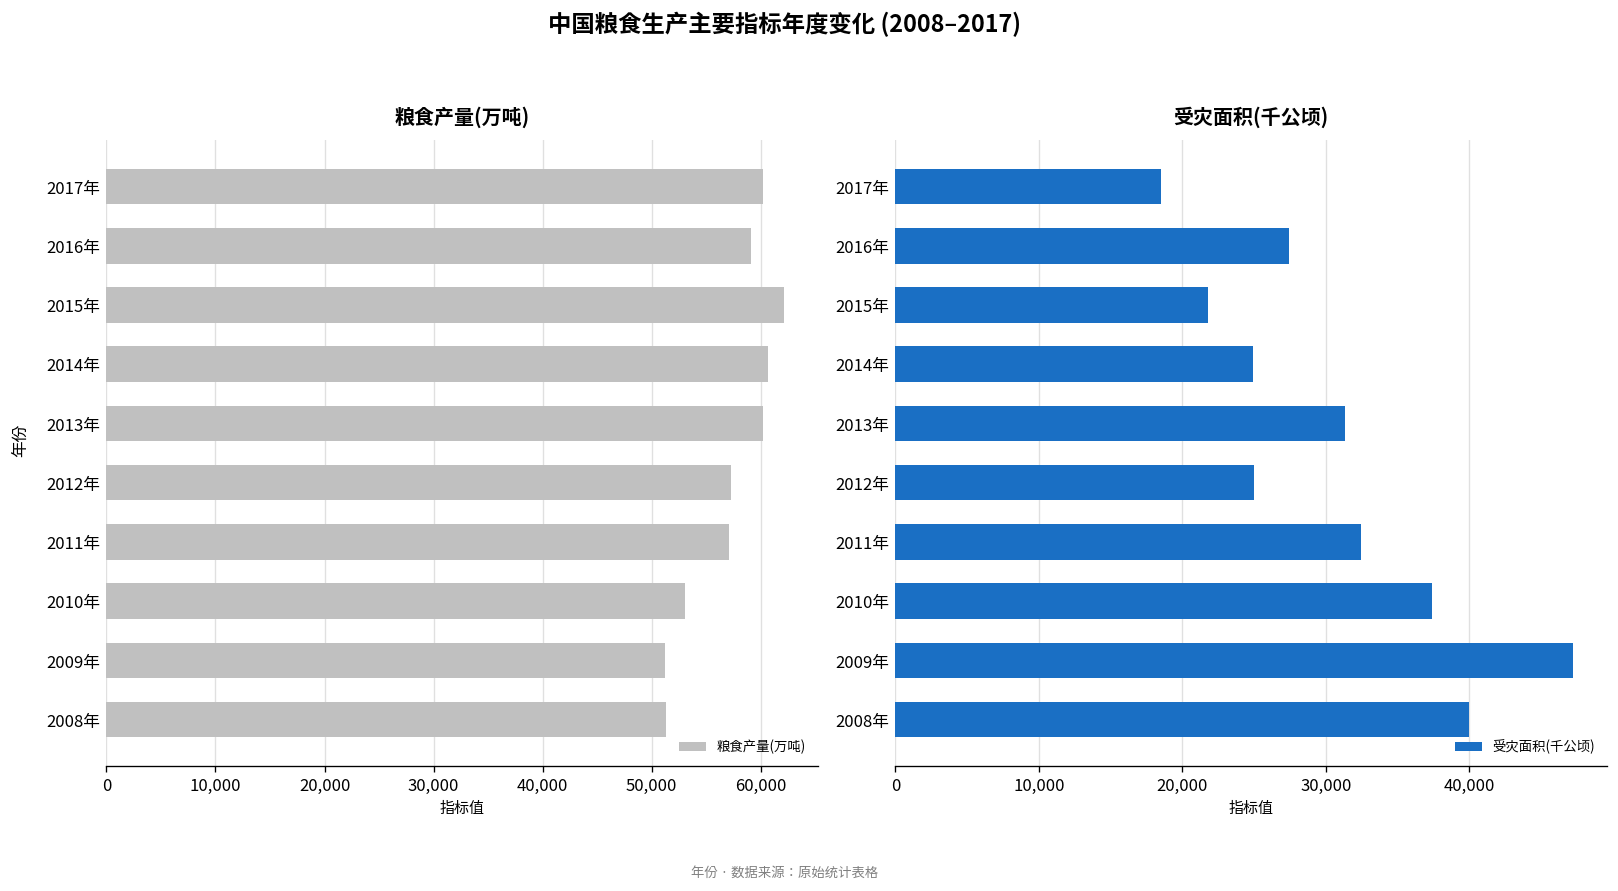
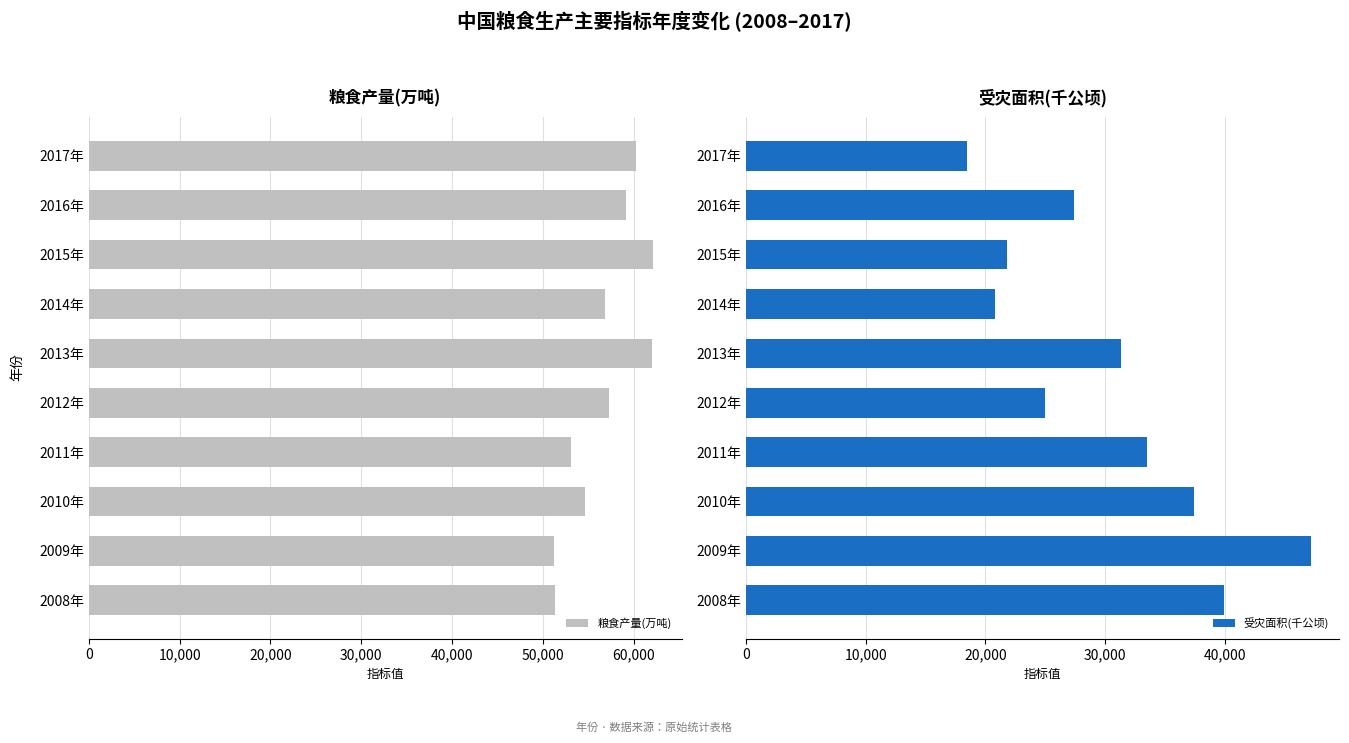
  {
    "粮食产量(万吨)": {
      "2017年": "60,000",
      "2016年": "59,000",
      "2015年": "62,000",
-     "2014年": "61,000",
-     "2013年": "60,000",
+     "2014年": "57,000",
+     "2013年": "62,000",
      "2012年": "57,000",
-     "2011年": "57,000",
-     "2010年": "53,000",
+     "2011年": "53,000",
+     "2010年": "55,000",
      "2009年": "51,000",
      "2008年": "51,000"
    },
    "受灾面积(千公顷)": {
      "2017年": "18,500",
      "2016年": "27,400",
      "2015年": "21,800",
-     "2014年": "24,900",
+     "2014年": "20,800",
      "2013年": "31,400",
      "2012年": "25,000",
-     "2011年": "32,500",
+     "2011年": "33,500",
      "2010年": "37,400",
      "2009年": "47,200",
      "2008年": "40,000"
    }
  }
